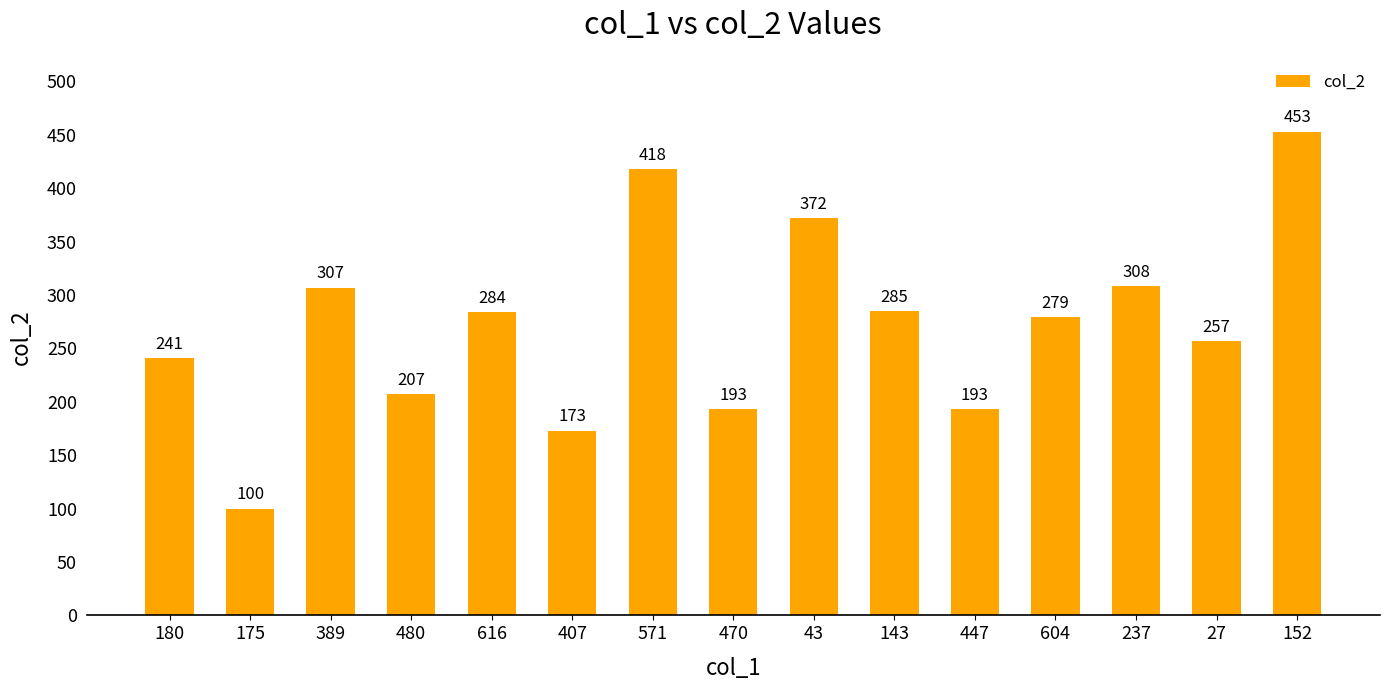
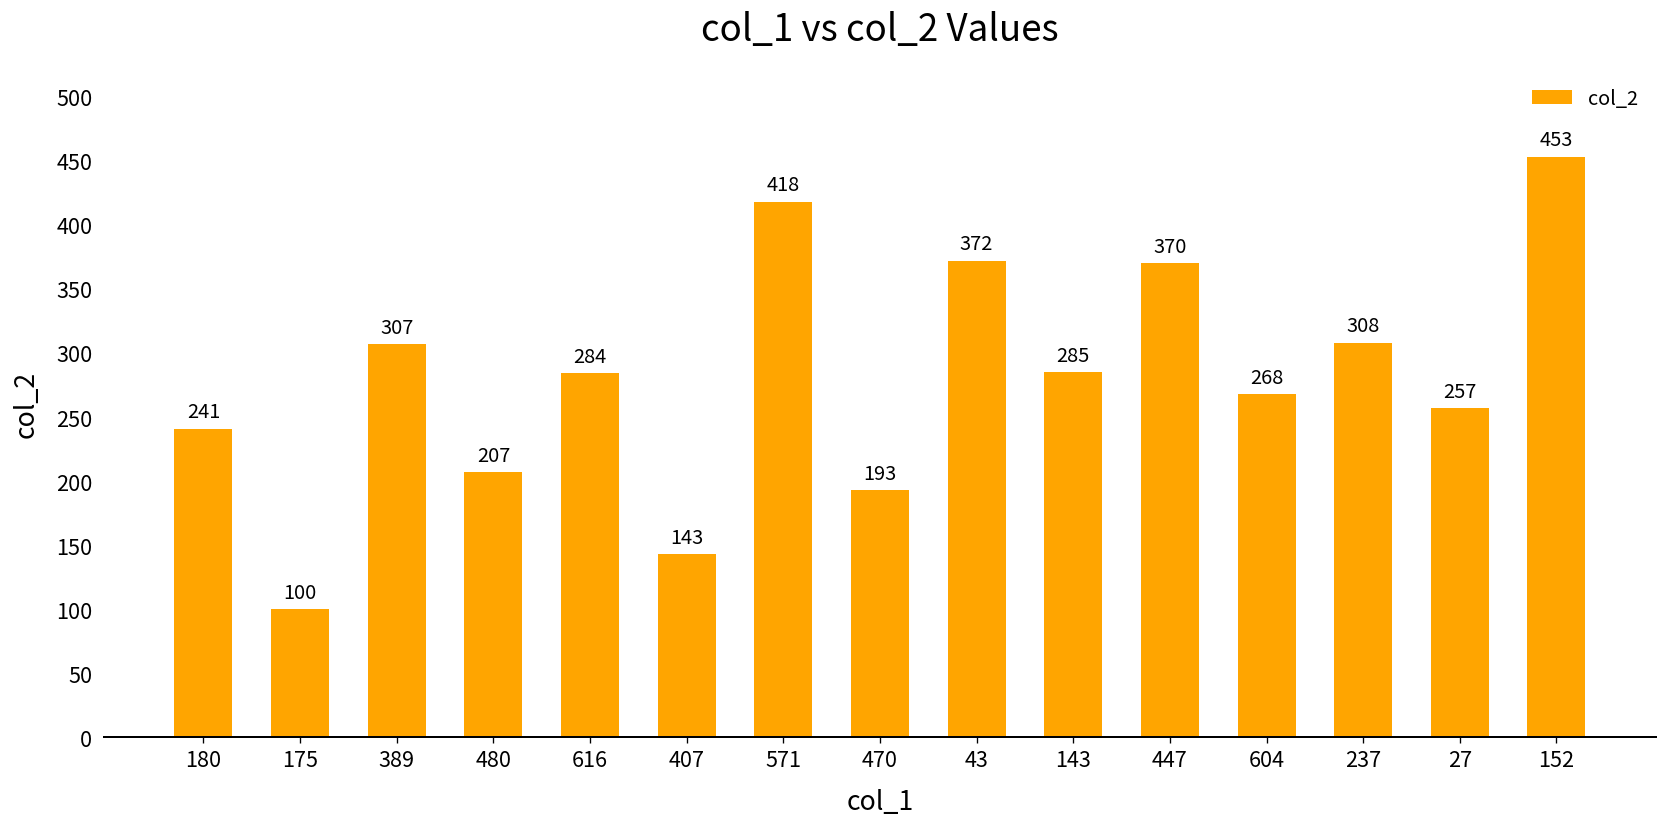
  {
    "180": 241,
    "175": 100,
    "389": 307,
    "480": 207,
    "616": 284,
-   "407": 173,
+   "407": 143,
    "571": 418,
    "470": 193,
    "43": 372,
    "143": 285,
-   "447": 193,
-   "604": 279,
+   "447": 370,
+   "604": 268,
    "237": 308,
    "27": 257,
    "152": 453
  }
